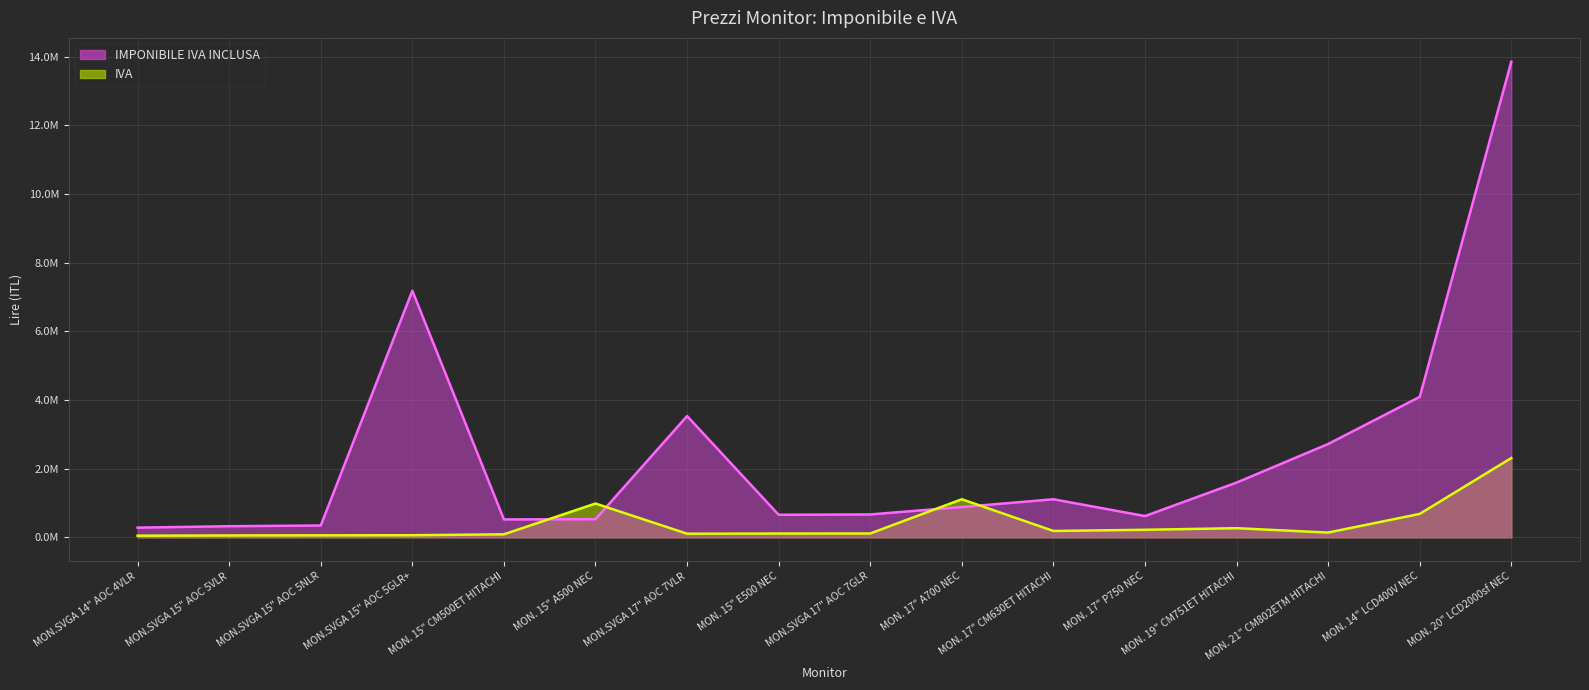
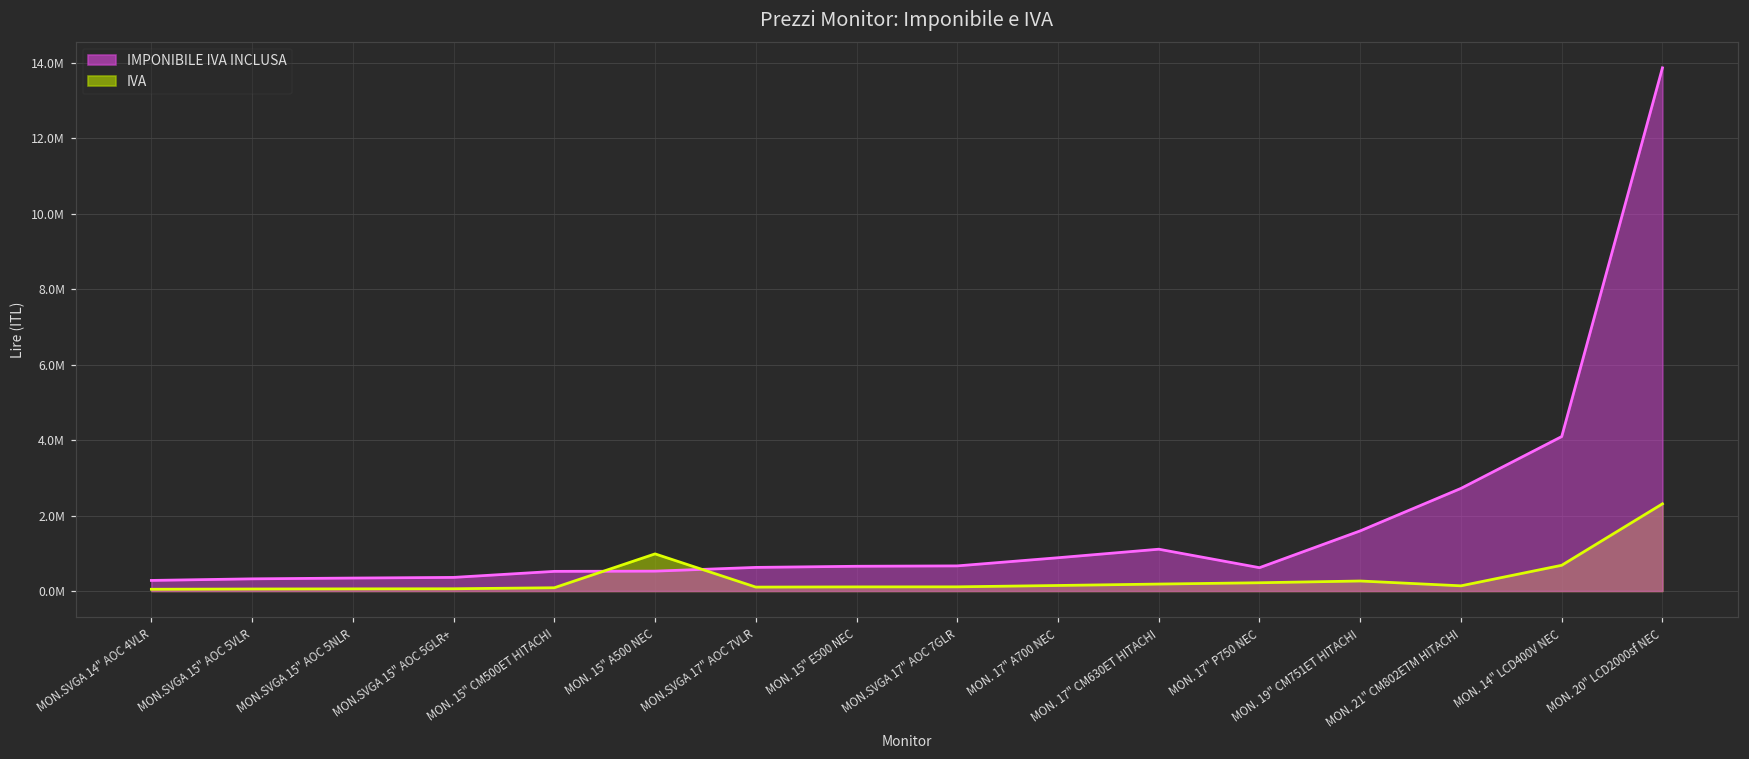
  {
    "IMPONIBILE IVA INCLUSA": {
      "MON.SVGA 14\" AOC 4VLR": 300000,
      "MON.SVGA 15\" AOC 5VLR": 300000,
      "MON.SVGA 15\" AOC 5NLR": 300000,
-     "MON.SVGA 15\" AOC 5GLR+": 7200000,
+     "MON.SVGA 15\" AOC 5GLR+": 400000,
      "MON. 15\" CM500ET HITACHI": 500000,
      "MON. 15\" A500 NEC": 500000,
-     "MON.SVGA 17\" AOC 7VLR": 3500000,
+     "MON.SVGA 17\" AOC 7VLR": 600000,
      "MON. 15\" E500 NEC": 700000,
      "MON.SVGA 17\" AOC 7GLR": 700000,
      "MON. 17\" A700 NEC": 900000,
      "MON. 17\" CM630ET HITACHI": 1100000,
      "MON. 17\" P750 NEC": 600000,
      "MON. 19\" CM751ET HITACHI": 1600000,
      "MON. 21\" CM802ETM HITACHI": 2700000,
      "MON. 14\" LCD400V NEC": 4100000,
      "MON. 20\" LCD2000sf NEC": 13900000
    },
    "IVA": {
      "MON.SVGA 14\" AOC 4VLR": 0,
      "MON.SVGA 15\" AOC 5VLR": 100000,
      "MON.SVGA 15\" AOC 5NLR": 100000,
      "MON.SVGA 15\" AOC 5GLR+": 100000,
      "MON. 15\" CM500ET HITACHI": 100000,
      "MON. 15\" A500 NEC": 1000000,
      "MON.SVGA 17\" AOC 7VLR": 100000,
      "MON. 15\" E500 NEC": 100000,
      "MON.SVGA 17\" AOC 7GLR": 100000,
-     "MON. 17\" A700 NEC": 1100000,
+     "MON. 17\" A700 NEC": 100000,
      "MON. 17\" CM630ET HITACHI": 200000,
      "MON. 17\" P750 NEC": 200000,
      "MON. 19\" CM751ET HITACHI": 300000,
      "MON. 21\" CM802ETM HITACHI": 100000,
      "MON. 14\" LCD400V NEC": 700000,
      "MON. 20\" LCD2000sf NEC": 2300000
    }
  }
